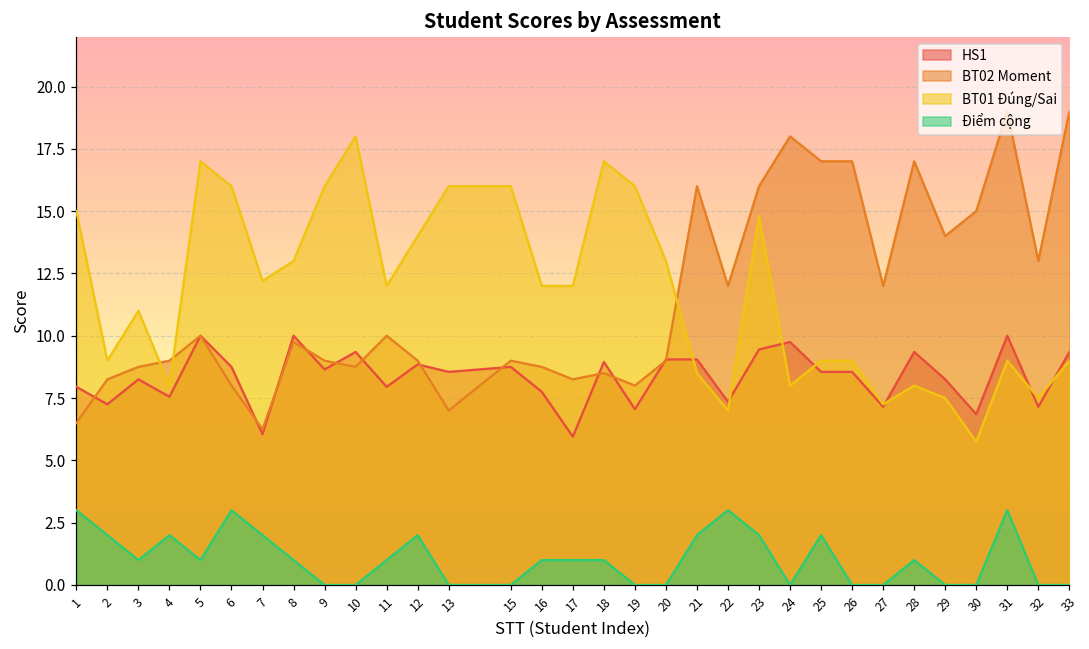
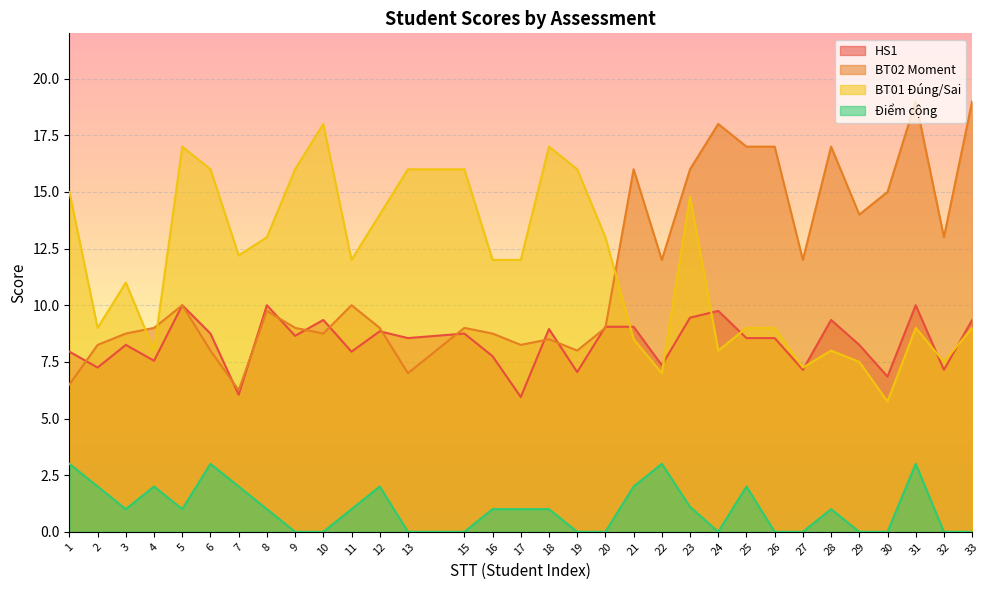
  {
    "BT01 Đúng/Sai": {
      "1": 15.0,
      "2": 9.0,
      "3": 11.0,
      "4": 8.0,
      "5": 17.0,
      "6": 16.0,
      "7": 12.2,
      "8": 13.0,
      "9": 16.0,
      "10": 18.0,
      "11": 12.0,
      "12": 14.0,
      "13": 16.0,
      "15": 16.0,
      "16": 12.0,
      "17": 12.0,
      "18": 17.0,
      "19": 16.0,
      "20": 13.0,
      "21": 8.5,
      "22": 7.0,
      "23": 14.8,
      "24": 8.0,
      "25": 9.0,
      "26": 9.0,
      "28": 8.0,
      "29": 7.5,
      "30": 5.8,
      "31": 9.0,
      "32": 7.5,
      "33": 9.0
    },
    "Điểm cộng": {
      "1": 3.0,
      "2": 2.0,
      "3": 1.0,
      "4": 2.0,
      "5": 1.0,
      "6": 3.0,
      "7": 2.0,
      "8": 1.0,
      "9": 0.0,
      "10": 0.0,
      "11": 1.0,
      "12": 2.0,
      "13": 0.0,
      "15": 0.0,
      "16": 1.0,
      "17": 1.0,
      "18": 1.0,
      "19": 0.0,
      "20": 0.0,
      "21": 2.0,
      "22": 3.0,
-     "23": 2.0,
+     "23": 1.1,
      "24": 0.0,
      "25": 2.0,
      "26": 0.0,
      "27": 0.0,
      "28": 1.0,
      "29": 0.0,
      "30": 0.0,
      "31": 3.0,
      "32": 0.0,
      "33": 0.0
    }
  }
